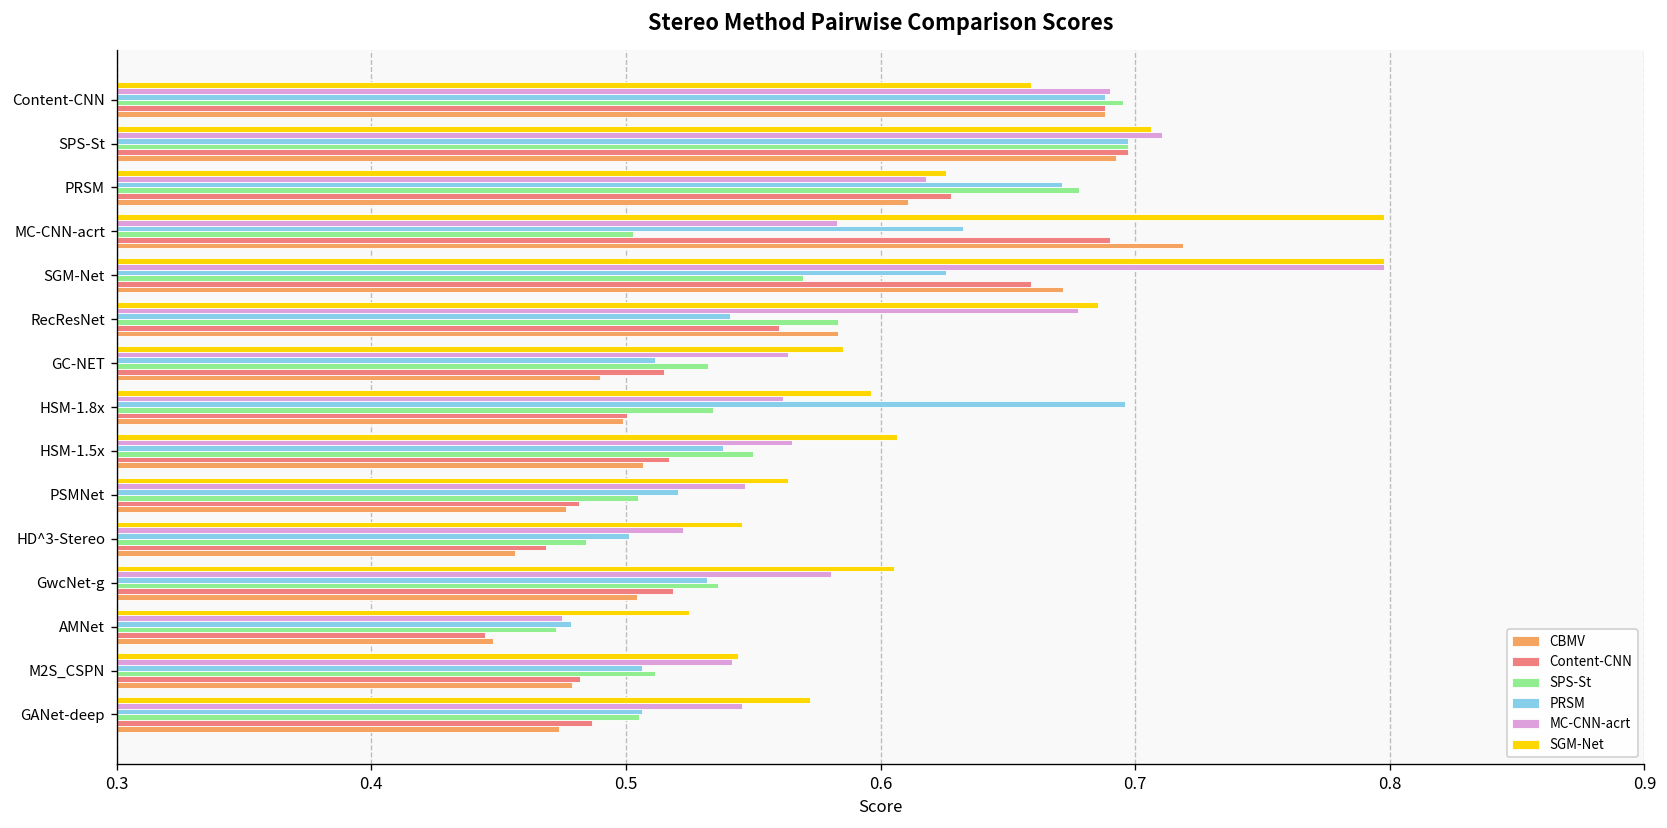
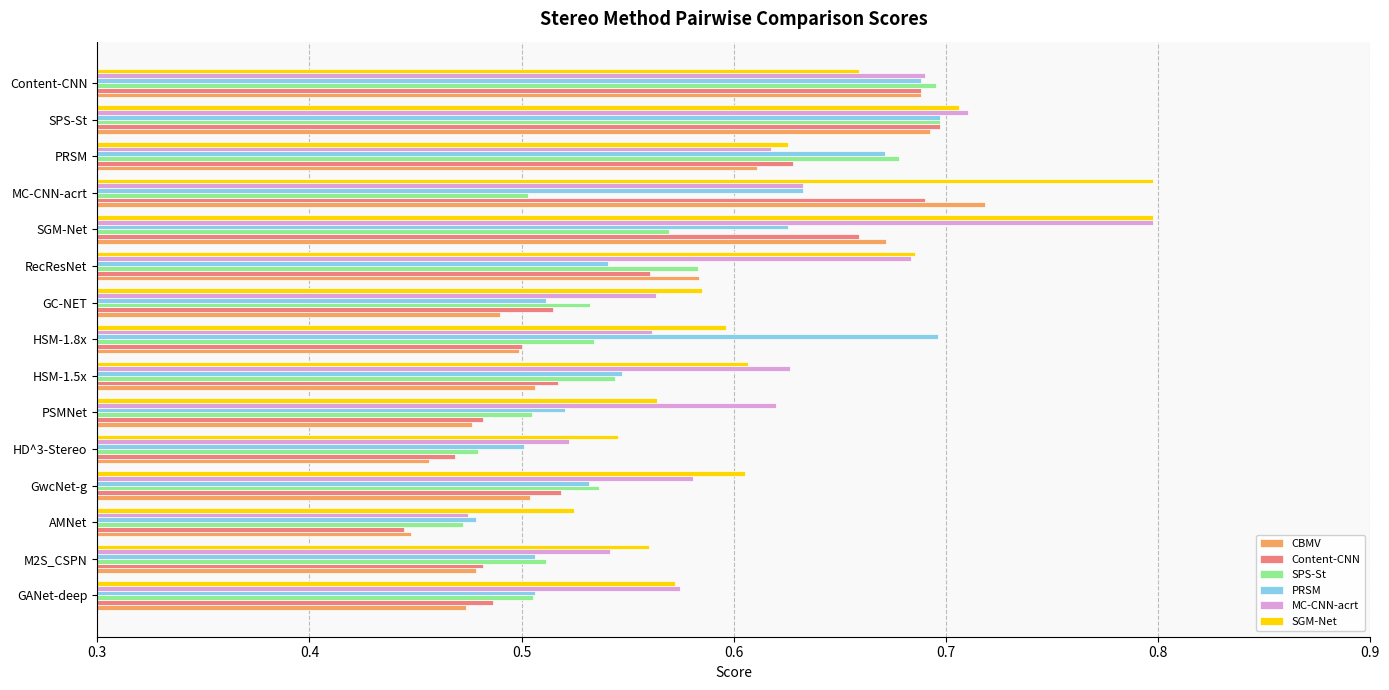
  {
    "SPS-St": {
      "Content-CNN": 0.695,
      "SPS-St": 0.697,
      "PRSM": 0.678,
      "MC-CNN-acrt": 0.503,
      "SGM-Net": 0.570,
      "RecResNet": 0.583,
      "GC-NET": 0.532,
      "HSM-1.8x": 0.534,
-     "HSM-1.5x": 0.550,
+     "HSM-1.5x": 0.544,
      "PSMNet": 0.505,
-     "HD^3-Stereo": 0.484,
+     "HD^3-Stereo": 0.480,
      "GwcNet-g": 0.536,
      "AMNet": 0.473,
      "M2S_CSPN": 0.512,
      "GANet-deep": 0.505
    },
    "PRSM": {
      "Content-CNN": 0.688,
      "SPS-St": 0.697,
      "PRSM": 0.671,
      "MC-CNN-acrt": 0.632,
      "SGM-Net": 0.626,
      "RecResNet": 0.541,
      "GC-NET": 0.511,
      "HSM-1.8x": 0.696,
-     "HSM-1.5x": 0.538,
+     "HSM-1.5x": 0.547,
      "PSMNet": 0.521,
      "HD^3-Stereo": 0.501,
      "GwcNet-g": 0.532,
      "AMNet": 0.478,
      "M2S_CSPN": 0.506,
      "GANet-deep": 0.506
    },
    "MC-CNN-acrt": {
      "Content-CNN": 0.690,
      "SPS-St": 0.710,
      "PRSM": 0.618,
-     "MC-CNN-acrt": 0.583,
+     "MC-CNN-acrt": 0.632,
      "SGM-Net": 0.798,
-     "RecResNet": 0.678,
+     "RecResNet": 0.684,
      "GC-NET": 0.564,
      "HSM-1.8x": 0.562,
-     "HSM-1.5x": 0.565,
-     "PSMNet": 0.547,
+     "HSM-1.5x": 0.626,
+     "PSMNet": 0.620,
      "HD^3-Stereo": 0.522,
      "GwcNet-g": 0.581,
      "AMNet": 0.475,
      "M2S_CSPN": 0.542,
-     "GANet-deep": 0.546
+     "GANet-deep": 0.575
    },
    "SGM-Net": {
      "Content-CNN": 0.659,
      "SPS-St": 0.706,
      "PRSM": 0.626,
      "MC-CNN-acrt": 0.798,
      "SGM-Net": 0.798,
      "RecResNet": 0.685,
      "GC-NET": 0.585,
      "HSM-1.8x": 0.596,
      "HSM-1.5x": 0.607,
      "PSMNet": 0.564,
      "HD^3-Stereo": 0.546,
      "GwcNet-g": 0.605,
      "AMNet": 0.525,
-     "M2S_CSPN": 0.544,
+     "M2S_CSPN": 0.560,
      "GANet-deep": 0.572
    }
  }
